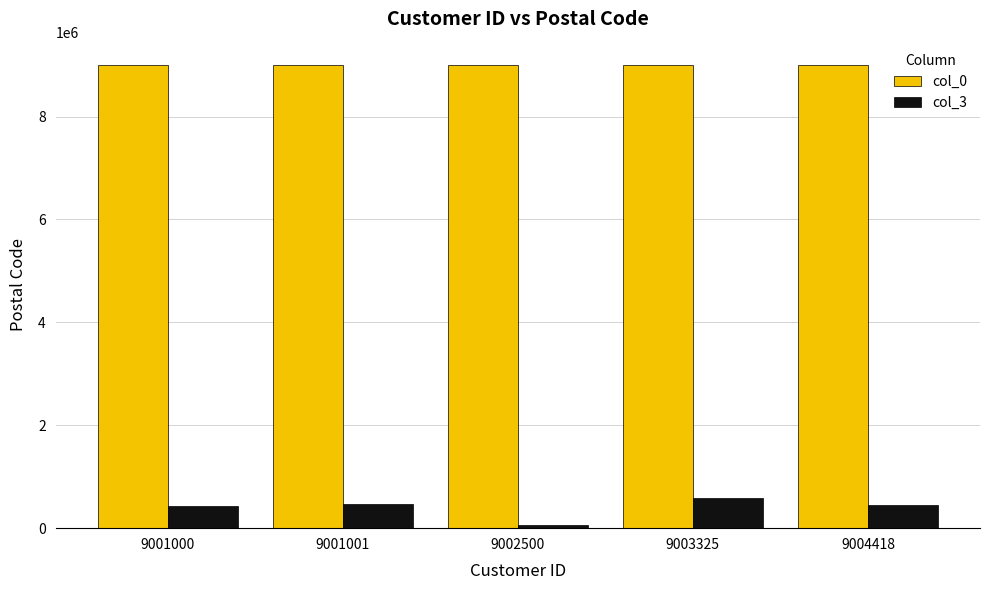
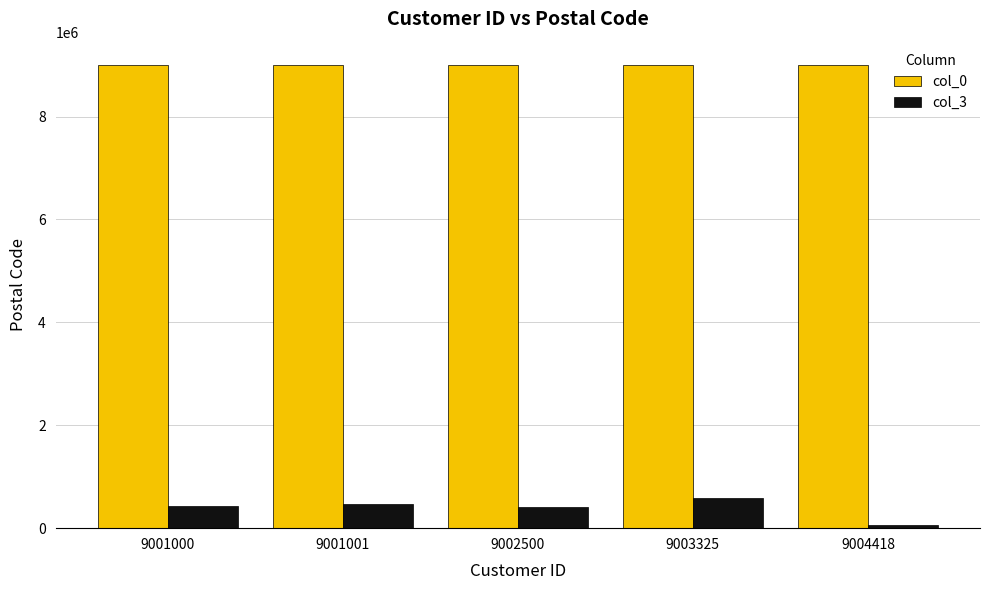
  {
    "col_0": {
      "9001000": 9000000,
      "9001001": 9000000,
      "9002500": 9000000,
      "9003325": 9000000,
      "9004418": 9000000
    },
    "col_3": {
      "9001000": 400000,
      "9001001": 500000,
-     "9002500": 100000,
+     "9002500": 400000,
      "9003325": 600000,
-     "9004418": 400000
+     "9004418": 100000
    }
  }
